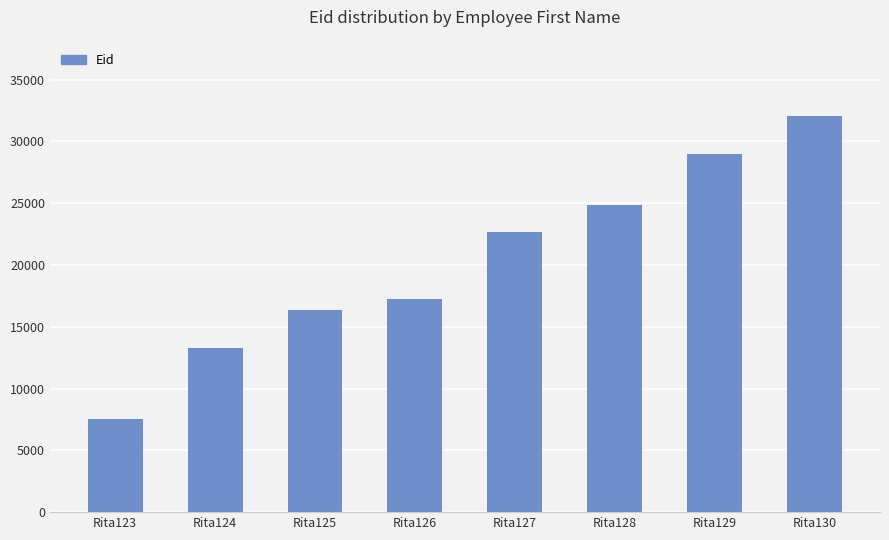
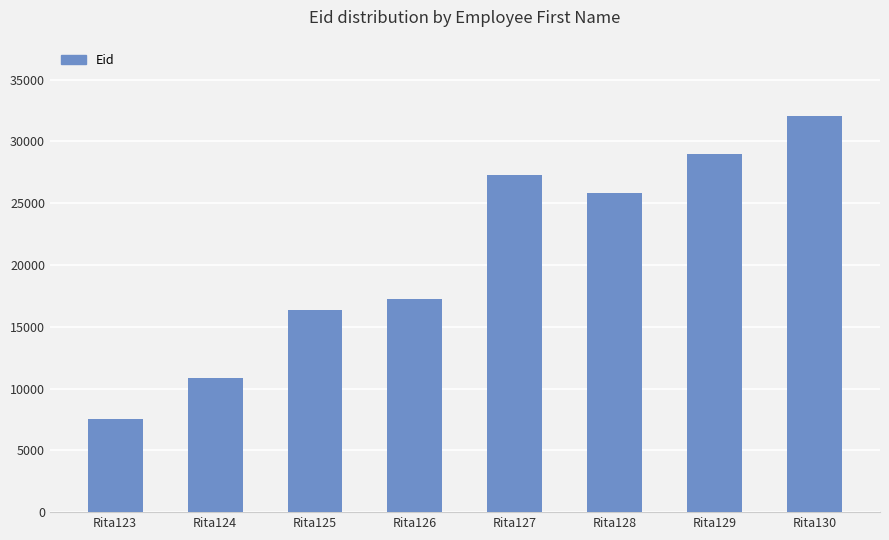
  {
    "Rita123": 7500,
-   "Rita124": 13200,
+   "Rita124": 10800,
    "Rita125": 16400,
    "Rita126": 17300,
-   "Rita127": 22700,
-   "Rita128": 24800,
+   "Rita127": 27300,
+   "Rita128": 25800,
    "Rita129": 28900,
    "Rita130": 32100
  }
